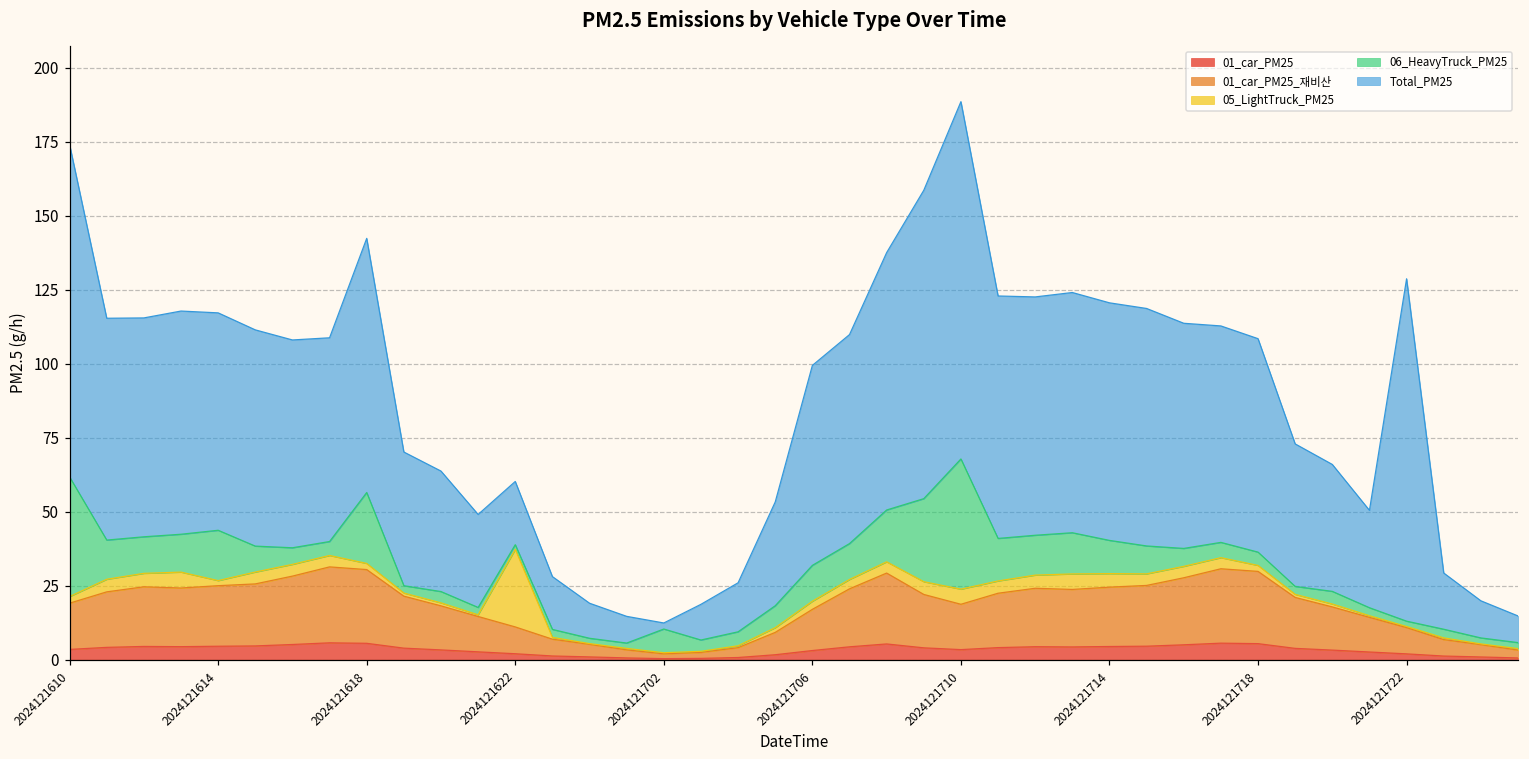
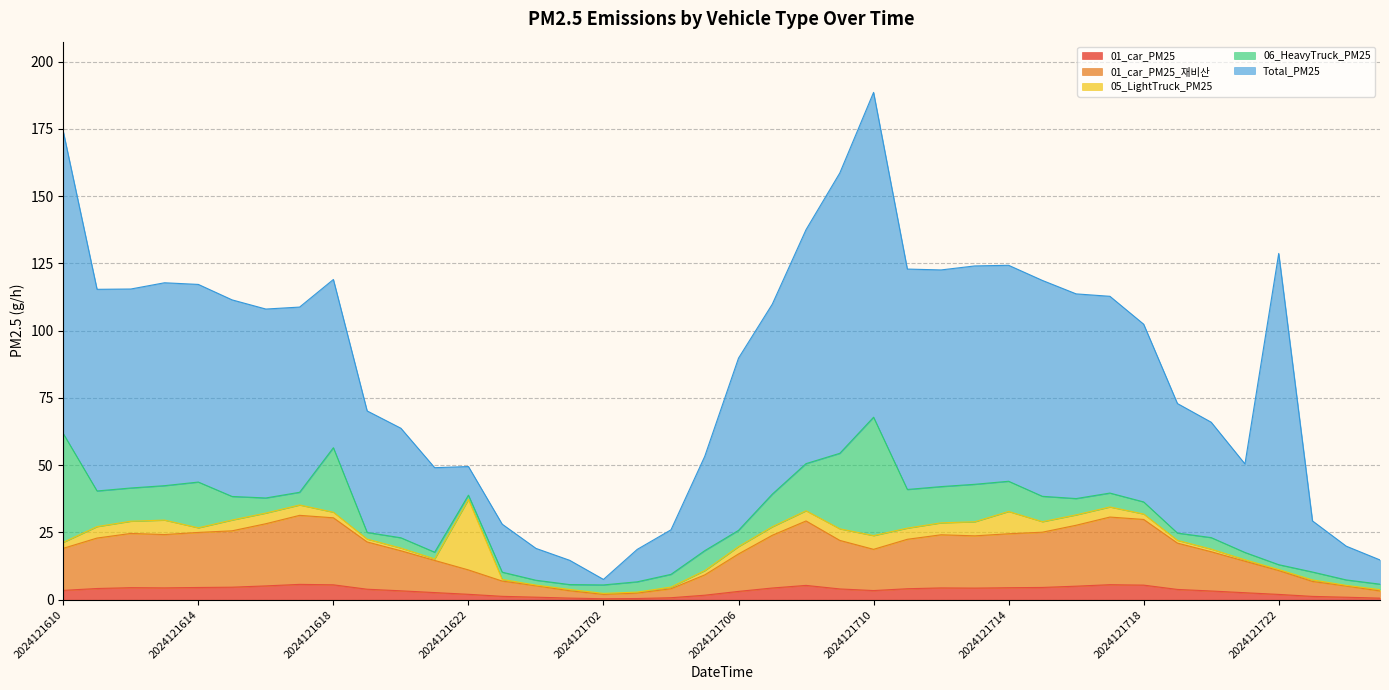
  {
    "05_LightTruck_PM25": {
      "2024121610": 2,
      "2024121614": 2,
      "2024121618": 2,
      "2024121622": 26,
      "2024121706": 3,
      "2024121710": 5,
-     "2024121714": 5,
+     "2024121714": 8,
      "2024121718": 2
    },
    "06_HeavyTruck_PM25": {
      "2024121610": 40,
      "2024121614": 17,
      "2024121618": 24,
      "2024121622": 2,
-     "2024121702": 8,
-     "2024121706": 12,
+     "2024121702": 3,
+     "2024121706": 6,
      "2024121710": 44,
      "2024121714": 11,
      "2024121718": 4,
      "2024121722": 2
    },
    "Total_PM25": {
      "2024121610": 112,
      "2024121614": 73,
-     "2024121618": 86,
-     "2024121622": 21,
+     "2024121618": 63,
+     "2024121622": 11,
      "2024121702": 2,
-     "2024121706": 68,
+     "2024121706": 64,
      "2024121710": 121,
      "2024121714": 80,
-     "2024121718": 72,
+     "2024121718": 66,
      "2024121722": 116
    }
  }
